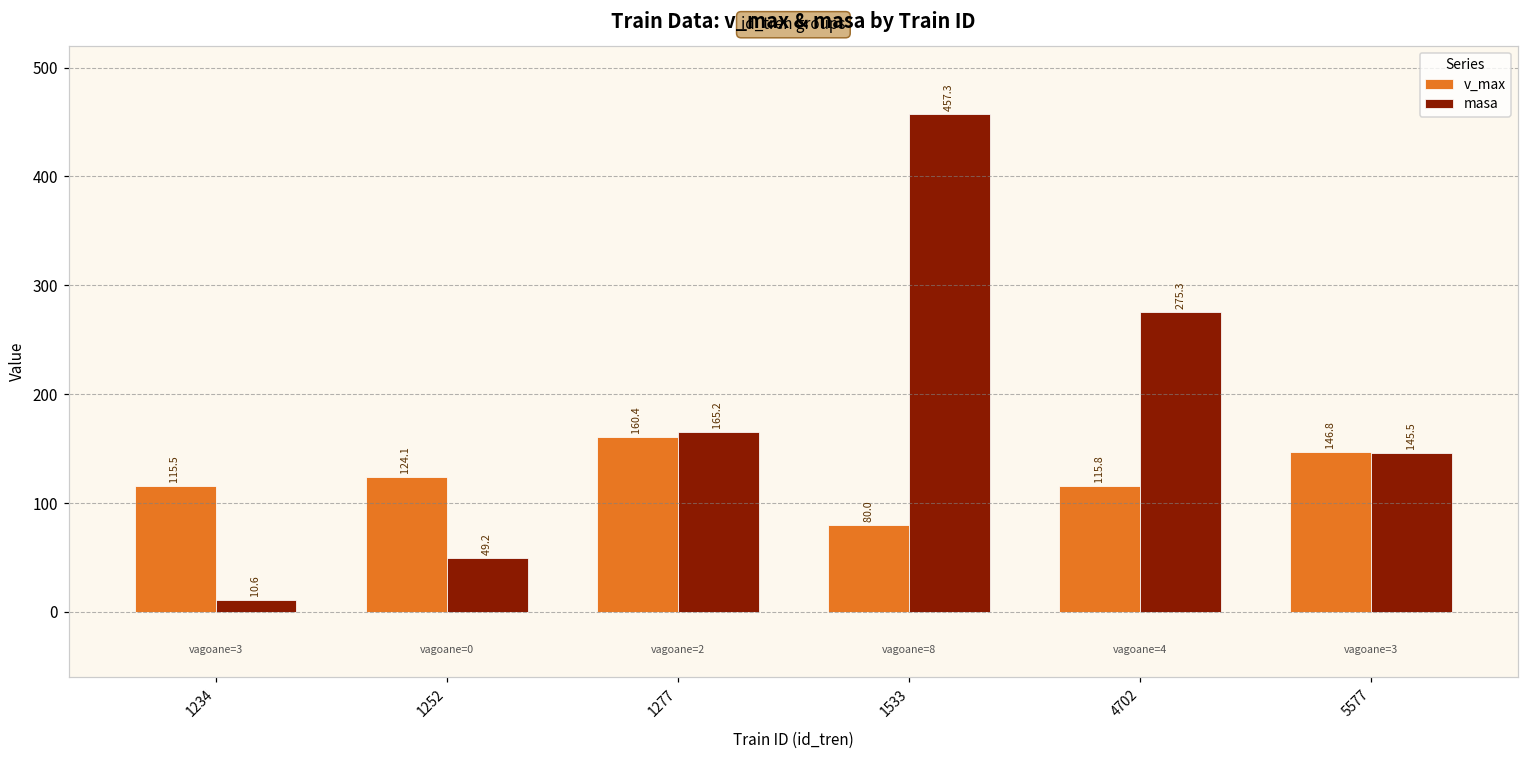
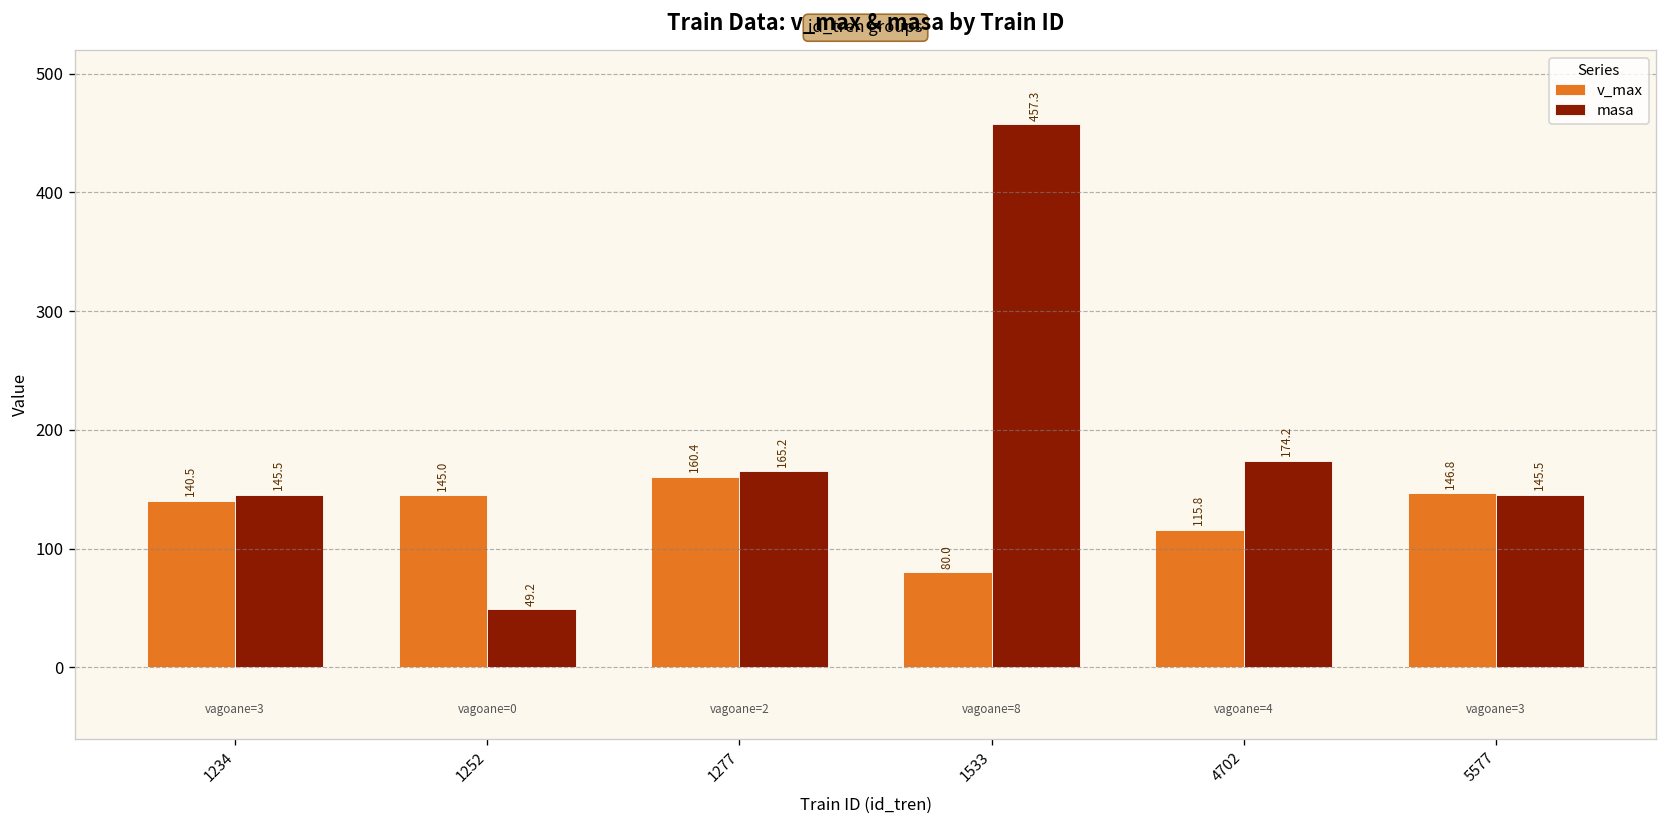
  {
    "v_max": {
-     "1234": 115.5,
-     "1252": 124.1,
+     "1234": 140.5,
+     "1252": 145.0,
      "1277": 160.4,
      "1533": 80.0,
      "4702": 115.8,
      "5577": 146.8
    },
    "masa": {
-     "1234": 10.6,
+     "1234": 145.5,
      "1252": 49.2,
      "1277": 165.2,
      "1533": 457.3,
-     "4702": 275.3,
+     "4702": 174.2,
      "5577": 145.5
    }
  }
